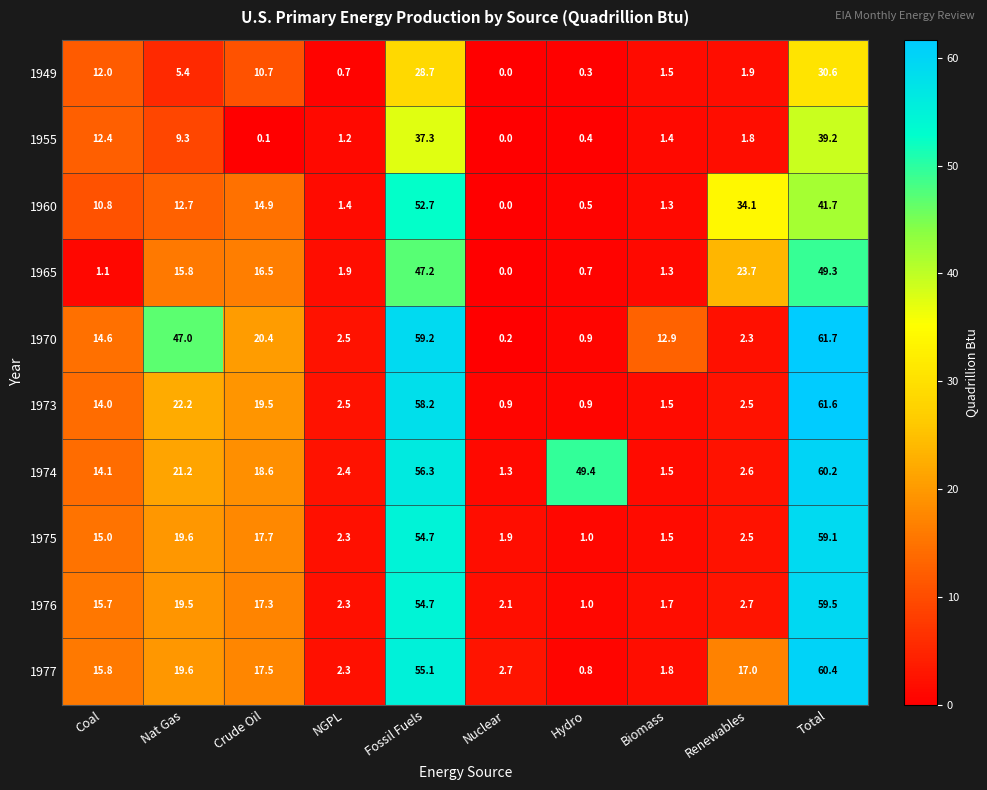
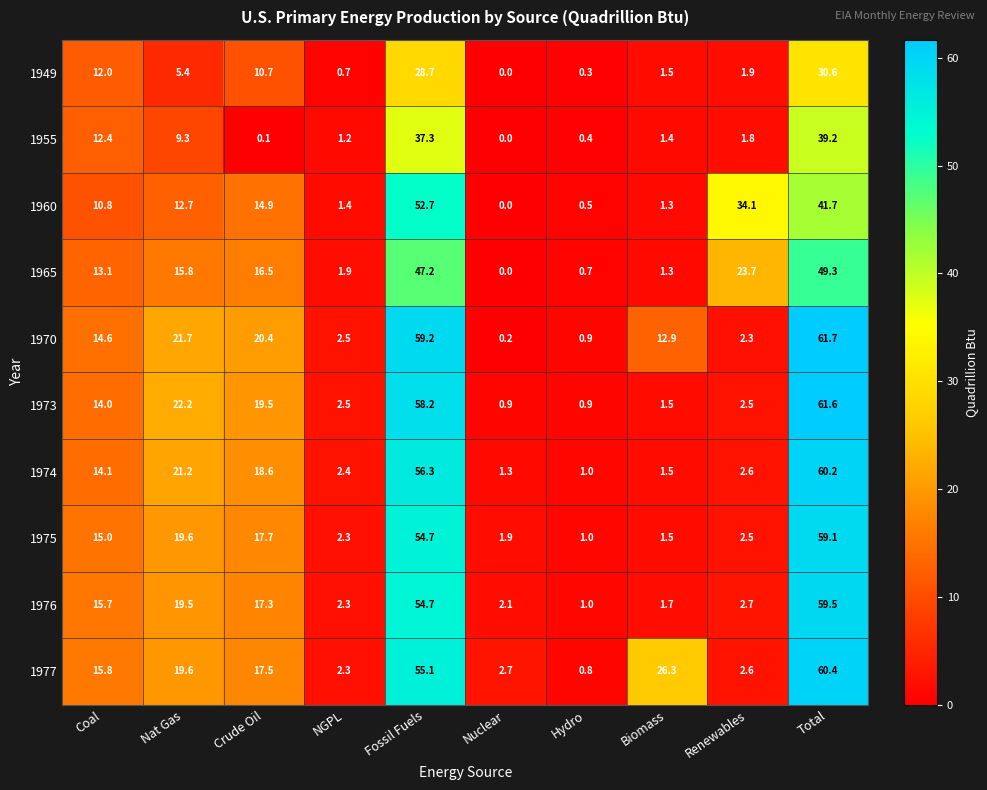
  {
    "1949": {
      "Coal": 12.0,
      "Nat Gas": 5.4,
      "Crude Oil": 10.7,
      "NGPL": 0.7,
      "Fossil Fuels": 28.7,
      "Nuclear": 0.0,
      "Hydro": 0.3,
      "Biomass": 1.5,
      "Renewables": 1.9,
      "Total": 30.6
    },
    "1955": {
      "Coal": 12.4,
      "Nat Gas": 9.3,
      "Crude Oil": 0.1,
      "NGPL": 1.2,
      "Fossil Fuels": 37.3,
      "Nuclear": 0.0,
      "Hydro": 0.4,
      "Biomass": 1.4,
      "Renewables": 1.8,
      "Total": 39.2
    },
    "1960": {
      "Coal": 10.8,
      "Nat Gas": 12.7,
      "Crude Oil": 14.9,
      "NGPL": 1.4,
      "Fossil Fuels": 52.7,
      "Nuclear": 0.0,
      "Hydro": 0.5,
      "Biomass": 1.3,
      "Renewables": 34.1,
      "Total": 41.7
    },
    "1965": {
-     "Coal": 1.1,
+     "Coal": 13.1,
      "Nat Gas": 15.8,
      "Crude Oil": 16.5,
      "NGPL": 1.9,
      "Fossil Fuels": 47.2,
      "Nuclear": 0.0,
      "Hydro": 0.7,
      "Biomass": 1.3,
      "Renewables": 23.7,
      "Total": 49.3
    },
    "1970": {
      "Coal": 14.6,
-     "Nat Gas": 47.0,
+     "Nat Gas": 21.7,
      "Crude Oil": 20.4,
      "NGPL": 2.5,
      "Fossil Fuels": 59.2,
      "Nuclear": 0.2,
      "Hydro": 0.9,
      "Biomass": 12.9,
      "Renewables": 2.3,
      "Total": 61.7
    },
    "1973": {
      "Coal": 14.0,
      "Nat Gas": 22.2,
      "Crude Oil": 19.5,
      "NGPL": 2.5,
      "Fossil Fuels": 58.2,
      "Nuclear": 0.9,
      "Hydro": 0.9,
      "Biomass": 1.5,
      "Renewables": 2.5,
      "Total": 61.6
    },
    "1974": {
      "Coal": 14.1,
      "Nat Gas": 21.2,
      "Crude Oil": 18.6,
      "NGPL": 2.4,
      "Fossil Fuels": 56.3,
      "Nuclear": 1.3,
-     "Hydro": 49.4,
+     "Hydro": 1.0,
      "Biomass": 1.5,
      "Renewables": 2.6,
      "Total": 60.2
    },
    "1975": {
      "Coal": 15.0,
      "Nat Gas": 19.6,
      "Crude Oil": 17.7,
      "NGPL": 2.3,
      "Fossil Fuels": 54.7,
      "Nuclear": 1.9,
      "Hydro": 1.0,
      "Biomass": 1.5,
      "Renewables": 2.5,
      "Total": 59.1
    },
    "1976": {
      "Coal": 15.7,
      "Nat Gas": 19.5,
      "Crude Oil": 17.3,
      "NGPL": 2.3,
      "Fossil Fuels": 54.7,
      "Nuclear": 2.1,
      "Hydro": 1.0,
      "Biomass": 1.7,
      "Renewables": 2.7,
      "Total": 59.5
    },
    "1977": {
      "Coal": 15.8,
      "Nat Gas": 19.6,
      "Crude Oil": 17.5,
      "NGPL": 2.3,
      "Fossil Fuels": 55.1,
      "Nuclear": 2.7,
      "Hydro": 0.8,
-     "Biomass": 1.8,
-     "Renewables": 17.0,
+     "Biomass": 26.3,
+     "Renewables": 2.6,
      "Total": 60.4
    }
  }
